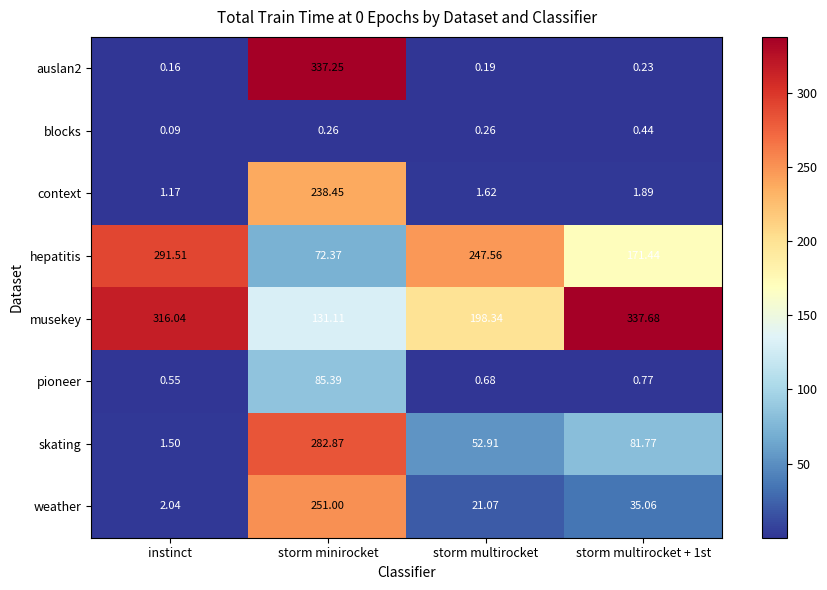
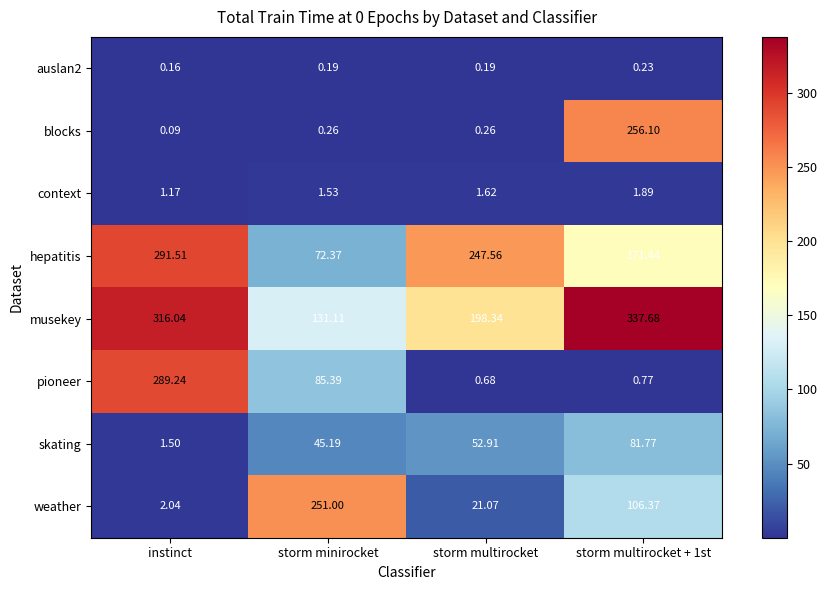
  {
    "auslan2": {
      "instinct": 0.16,
-     "storm minirocket": 337.25,
+     "storm minirocket": 0.19,
      "storm multirocket": 0.19,
      "storm multirocket + 1st": 0.23
    },
    "blocks": {
      "instinct": 0.09,
      "storm minirocket": 0.26,
      "storm multirocket": 0.26,
-     "storm multirocket + 1st": 0.44
+     "storm multirocket + 1st": 256.10
    },
    "context": {
      "instinct": 1.17,
-     "storm minirocket": 238.45,
+     "storm minirocket": 1.53,
      "storm multirocket": 1.62,
      "storm multirocket + 1st": 1.89
    },
    "hepatitis": {
      "instinct": 291.51,
      "storm minirocket": 72.37,
      "storm multirocket": 247.56,
      "storm multirocket + 1st": 171.44
    },
    "musekey": {
      "instinct": 316.04,
      "storm multirocket": 198.34,
      "storm multirocket + 1st": 337.68
    },
    "pioneer": {
-     "instinct": 0.55,
+     "instinct": 289.24,
      "storm minirocket": 85.39,
      "storm multirocket": 0.68,
      "storm multirocket + 1st": 0.77
    },
    "skating": {
      "instinct": 1.50,
-     "storm minirocket": 282.87,
+     "storm minirocket": 45.19,
      "storm multirocket": 52.91,
      "storm multirocket + 1st": 81.77
    },
    "weather": {
      "instinct": 2.04,
      "storm minirocket": 251.00,
      "storm multirocket": 21.07,
-     "storm multirocket + 1st": 35.06
+     "storm multirocket + 1st": 106.37
    }
  }
